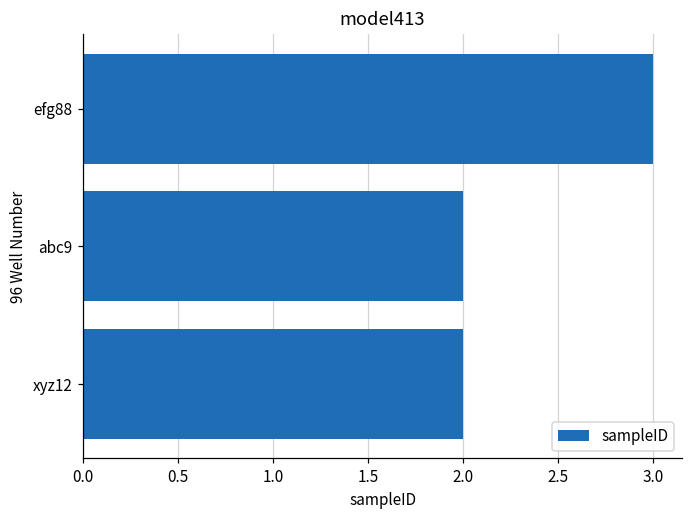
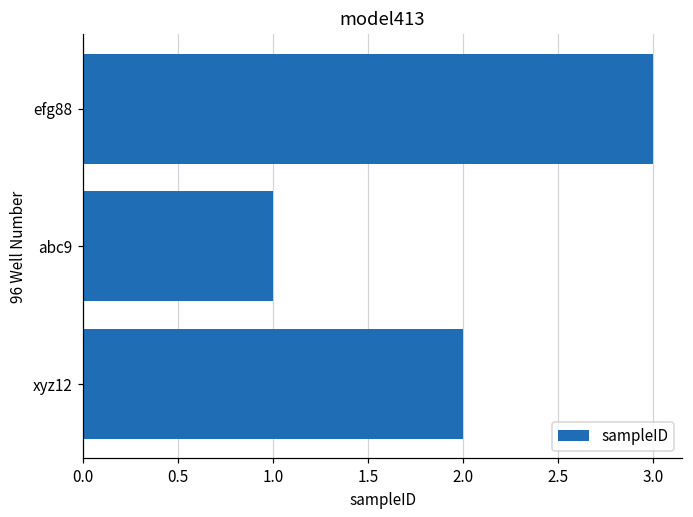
  {
    "efg88": 3,
-   "abc9": 2,
+   "abc9": 1,
    "xyz12": 2
  }
